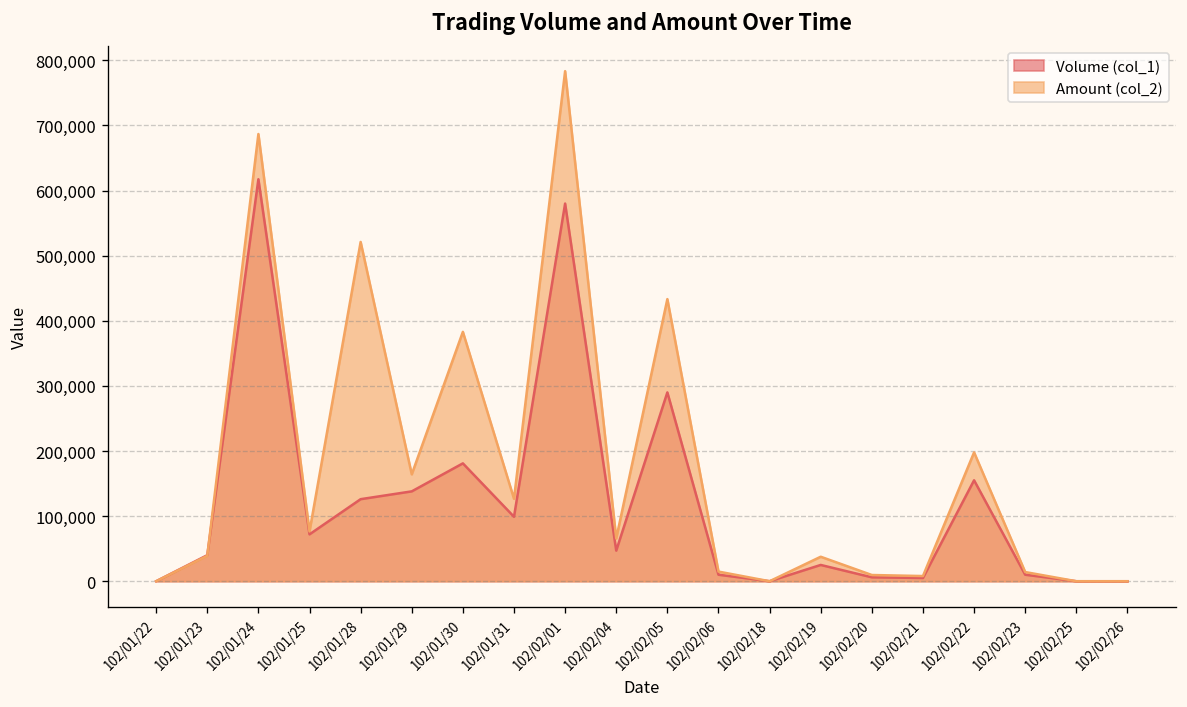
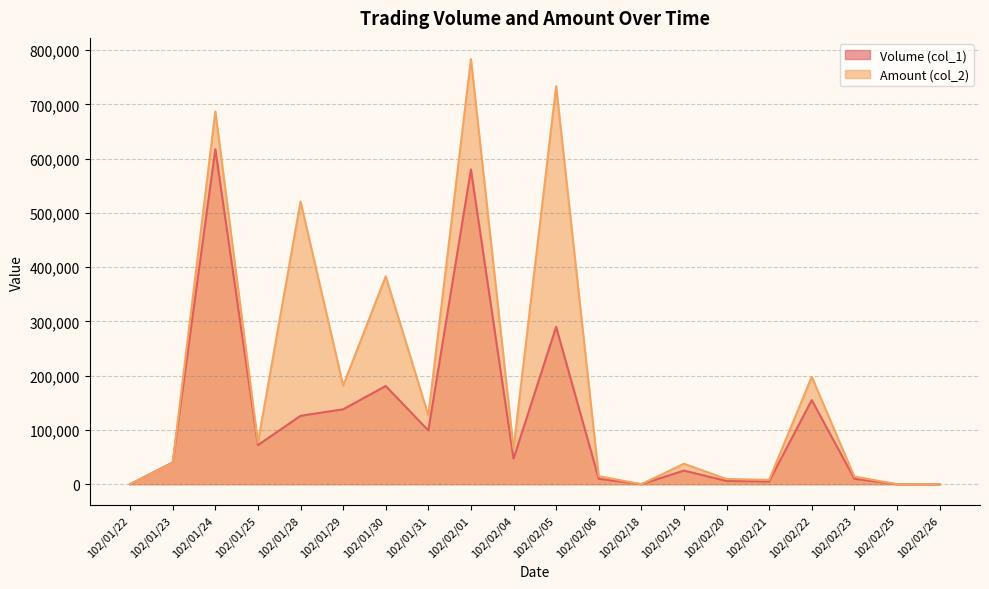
  {
    "Volume (col_1)": {
      "102/01/24": "620,000",
      "102/01/28": "130,000",
      "102/01/29": "140,000",
      "102/01/30": "180,000",
      "102/01/31": "100,000",
      "102/02/01": "580,000",
      "102/02/04": "50,000",
      "102/02/05": "290,000",
      "102/02/06": "10,000",
      "102/02/19": "30,000",
      "102/02/22": "160,000"
    },
    "Amount (col_2)": {
      "102/01/24": "690,000",
      "102/01/28": "520,000",
-     "102/01/29": "160,000",
+     "102/01/29": "180,000",
      "102/01/30": "380,000",
      "102/01/31": "130,000",
      "102/02/01": "780,000",
      "102/02/04": "70,000",
-     "102/02/05": "430,000",
+     "102/02/05": "730,000",
      "102/02/06": "10,000",
      "102/02/19": "40,000",
      "102/02/22": "200,000"
    }
  }
